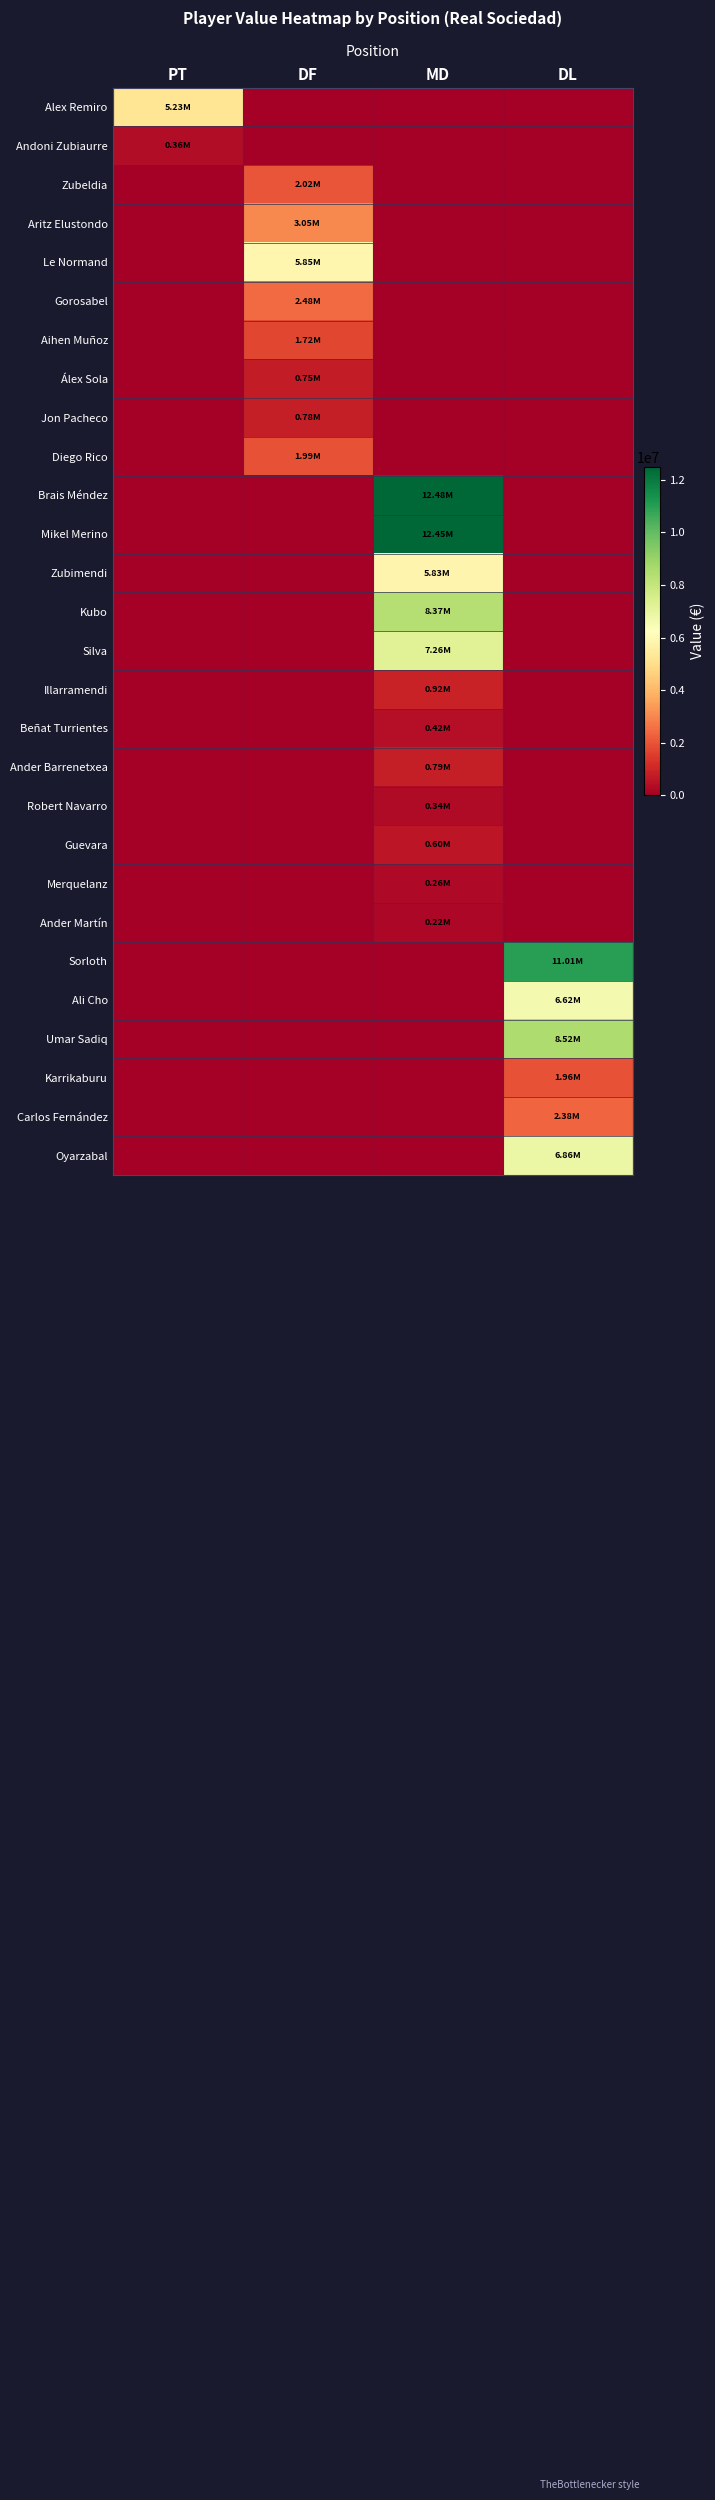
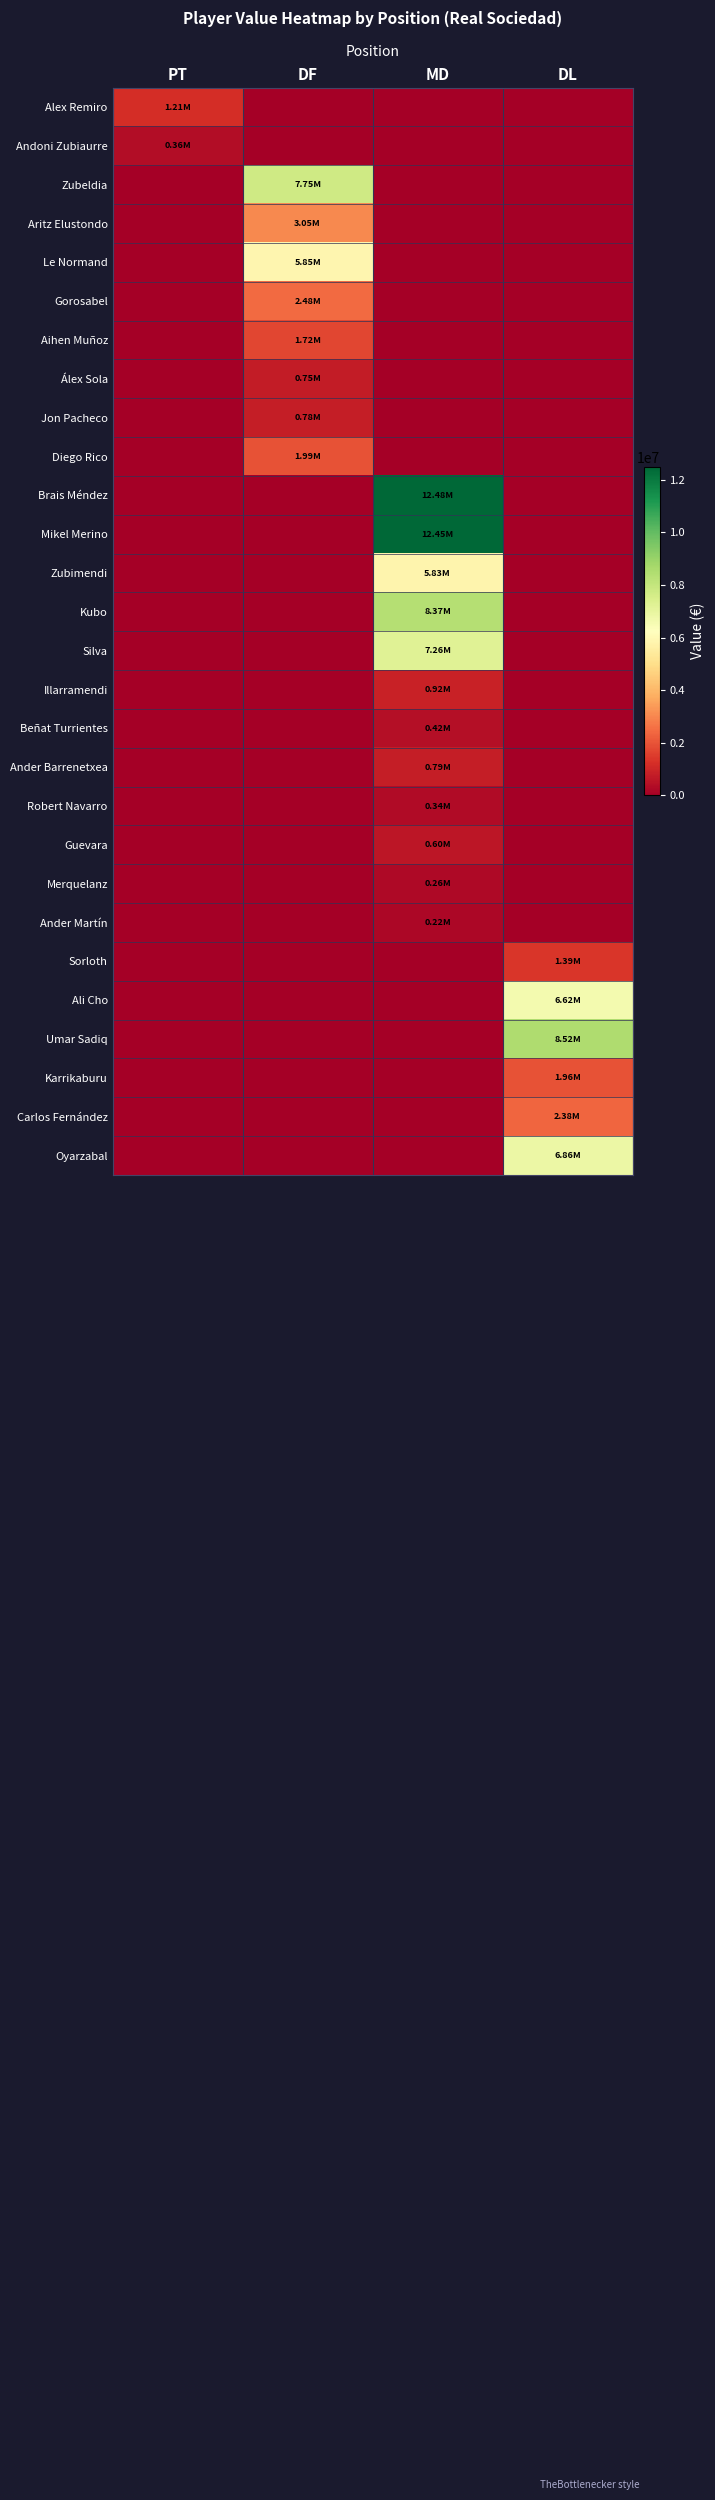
  {
    "Alex Remiro": {
-     "PT": "5.23M"
+     "PT": "1.21M"
    },
    "Andoni Zubiaurre": {
      "PT": "0.36M"
    },
    "Zubeldia": {
-     "DF": "2.02M"
+     "DF": "7.75M"
    },
    "Aritz Elustondo": {
      "DF": "3.05M"
    },
    "Le Normand": {
      "DF": "5.85M"
    },
    "Gorosabel": {
      "DF": "2.48M"
    },
    "Aihen Muñoz": {
      "DF": "1.72M"
    },
    "Álex Sola": {
      "DF": "0.75M"
    },
    "Jon Pacheco": {
      "DF": "0.78M"
    },
    "Diego Rico": {
      "DF": "1.99M"
    },
    "Brais Méndez": {
      "MD": "12.48M"
    },
    "Mikel Merino": {
      "MD": "12.45M"
    },
    "Zubimendi": {
      "MD": "5.83M"
    },
    "Kubo": {
      "MD": "8.37M"
    },
    "Silva": {
      "MD": "7.26M"
    },
    "Illarramendi": {
      "MD": "0.92M"
    },
    "Beñat Turrientes": {
      "MD": "0.42M"
    },
    "Ander Barrenetxea": {
      "MD": "0.79M"
    },
    "Robert Navarro": {
      "MD": "0.34M"
    },
    "Guevara": {
      "MD": "0.60M"
    },
    "Merquelanz": {
      "MD": "0.26M"
    },
    "Ander Martín": {
      "MD": "0.22M"
    },
    "Sorloth": {
-     "DL": "11.01M"
+     "DL": "1.39M"
    },
    "Ali Cho": {
      "DL": "6.62M"
    },
    "Umar Sadiq": {
      "DL": "8.52M"
    },
    "Karrikaburu": {
      "DL": "1.96M"
    },
    "Carlos Fernández": {
      "DL": "2.38M"
    },
    "Oyarzabal": {
      "DL": "6.86M"
    }
  }
